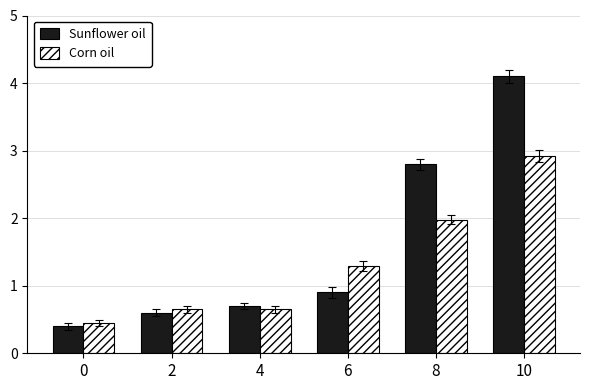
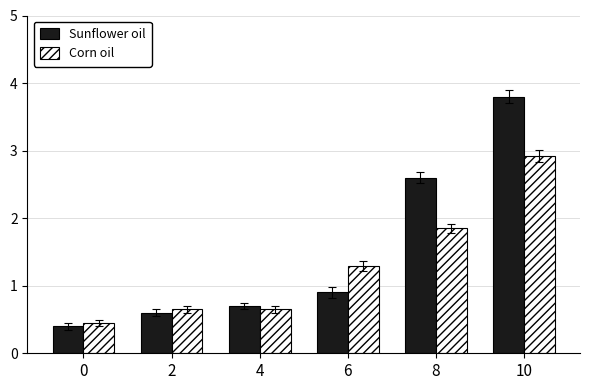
  {
    "Sunflower oil": {
      "0": 0.4,
      "2": 0.6,
      "4": 0.7,
      "6": 0.9,
-     "8": 2.8,
-     "10": 4.1
+     "8": 2.6,
+     "10": 3.8
    },
    "Corn oil": {
      "0": 0.5,
      "2": 0.7,
      "4": 0.7,
      "6": 1.3,
-     "8": 2.0,
+     "8": 1.9,
      "10": 2.9
    }
  }
